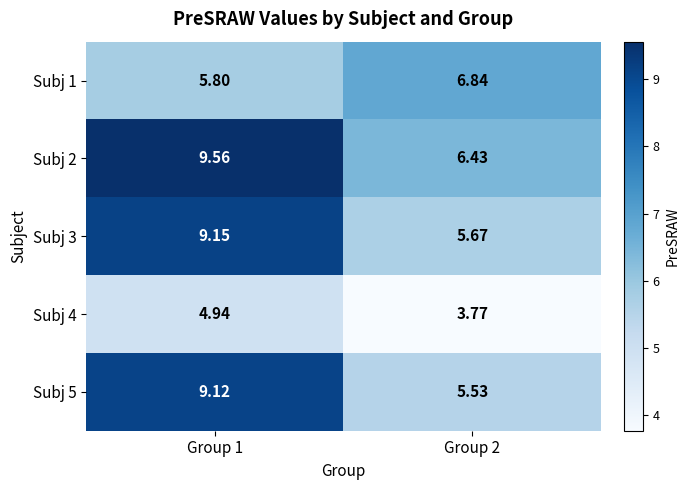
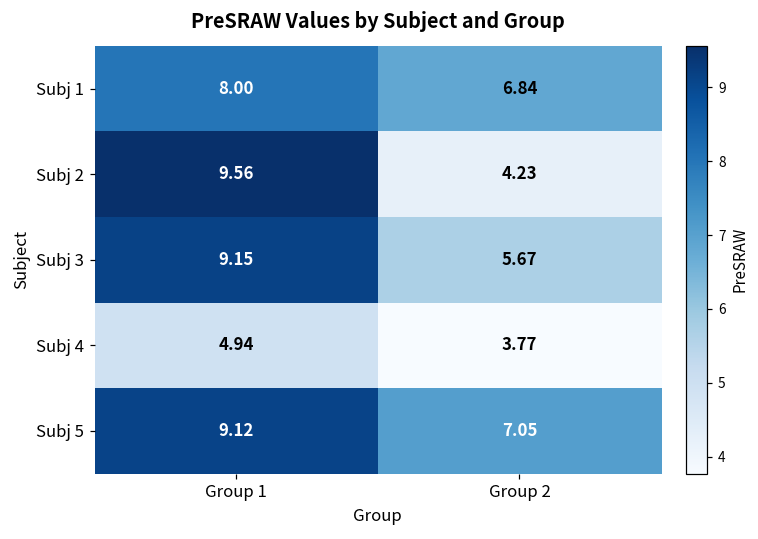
  {
    "Subj 1": {
-     "Group 1": 5.80,
+     "Group 1": 8.00,
      "Group 2": 6.84
    },
    "Subj 2": {
      "Group 1": 9.56,
-     "Group 2": 6.43
+     "Group 2": 4.23
    },
    "Subj 3": {
      "Group 1": 9.15,
      "Group 2": 5.67
    },
    "Subj 4": {
      "Group 1": 4.94,
      "Group 2": 3.77
    },
    "Subj 5": {
      "Group 1": 9.12,
-     "Group 2": 5.53
+     "Group 2": 7.05
    }
  }
